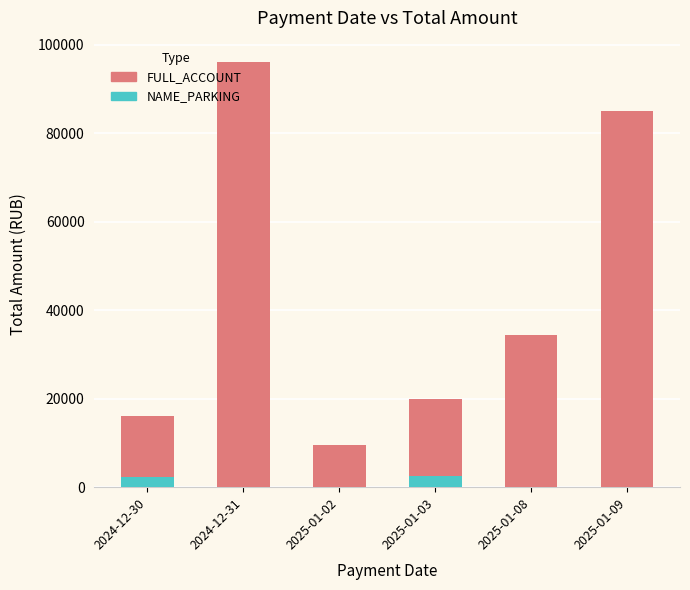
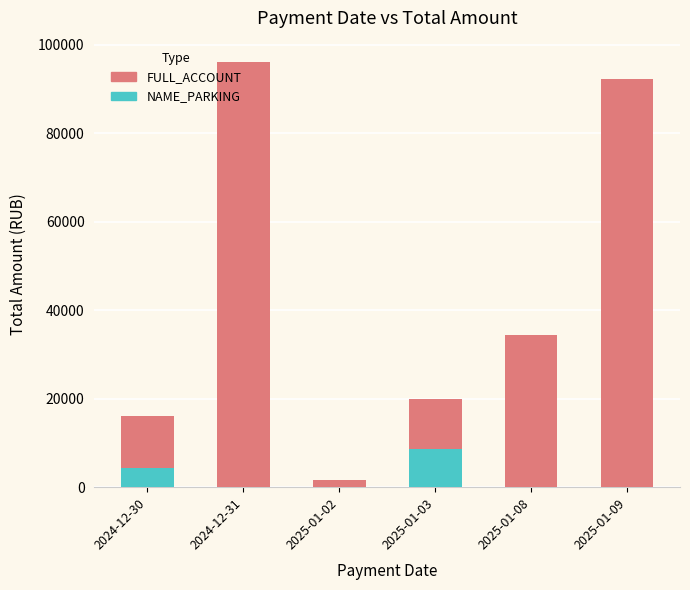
  {
    "FULL_ACCOUNT": {
      "2024-12-30": 16000,
      "2024-12-31": 96000,
-     "2025-01-02": 9000,
+     "2025-01-02": 2000,
      "2025-01-03": 20000,
      "2025-01-08": 34000,
-     "2025-01-09": 85000
+     "2025-01-09": 92000
    },
    "NAME_PARKING": {
-     "2024-12-30": 2000,
+     "2024-12-30": 4000,
      "2024-12-31": 0,
      "2025-01-02": 0,
-     "2025-01-03": 2000,
+     "2025-01-03": 9000,
      "2025-01-08": 0,
      "2025-01-09": 0
    }
  }
